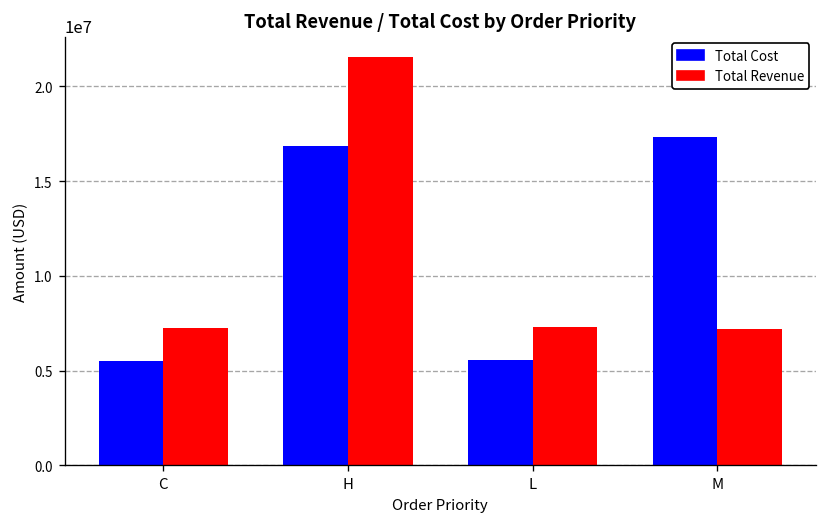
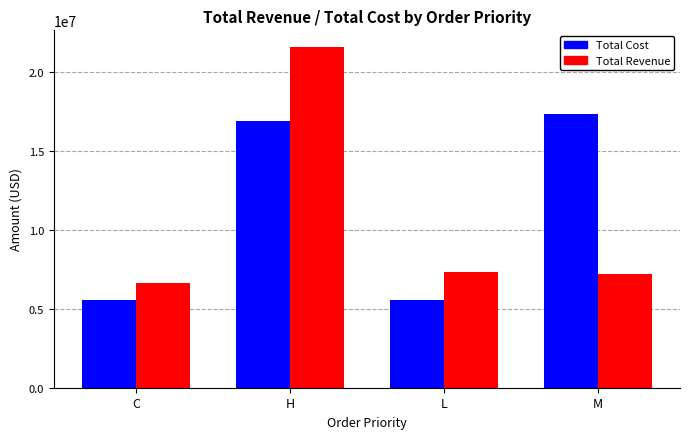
  {
    "Total Cost": {
      "C": 5500000,
      "H": 16900000,
      "L": 5600000,
      "M": 17300000
    },
    "Total Revenue": {
-     "C": 7300000,
+     "C": 6700000,
      "H": 21500000,
      "L": 7300000,
      "M": 7200000
    }
  }
